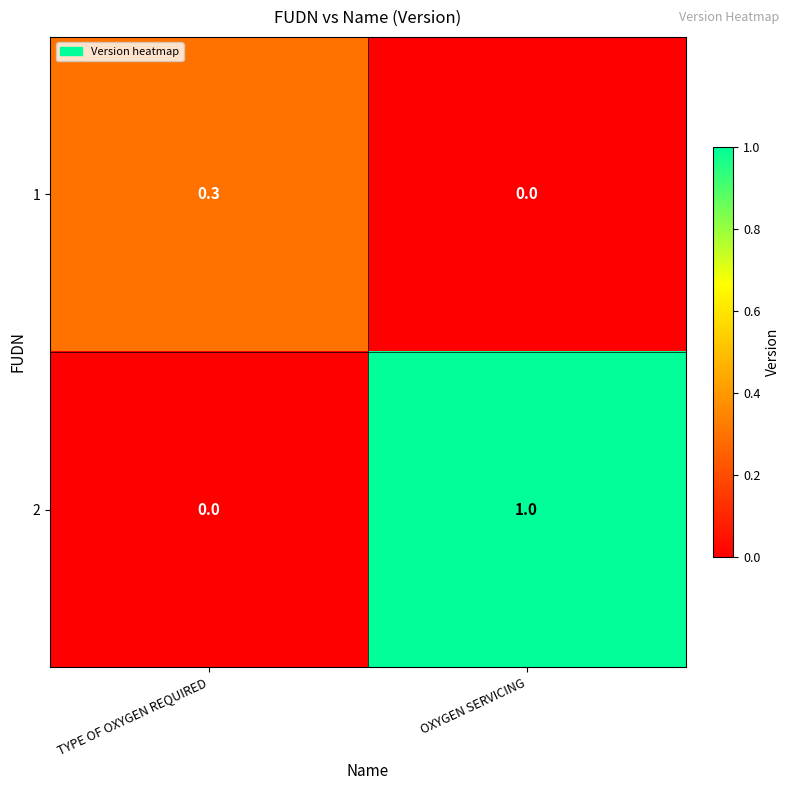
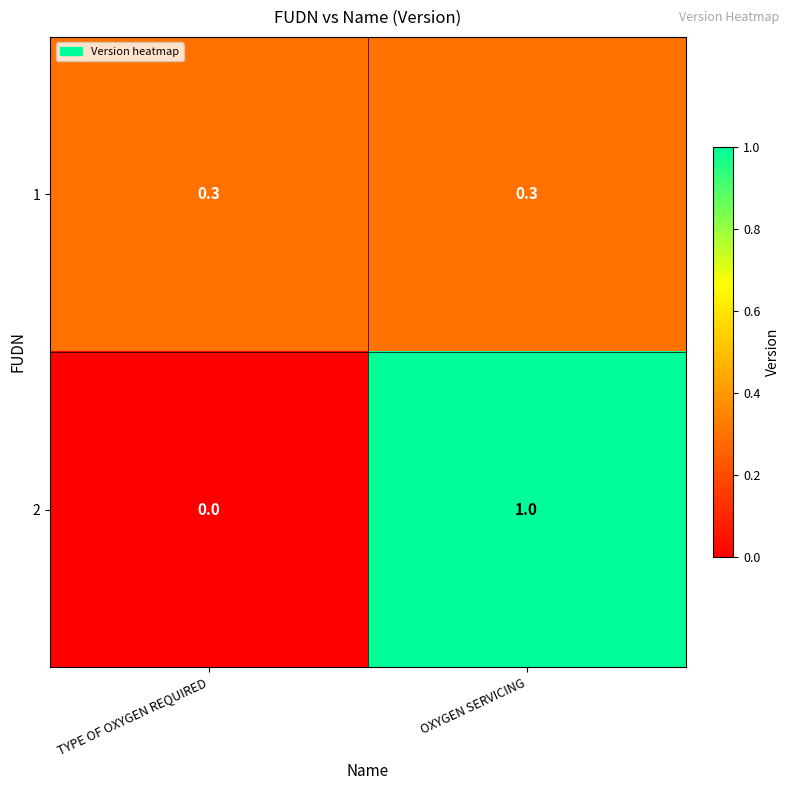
  {
    "1": {
      "TYPE OF OXYGEN REQUIRED": 0.3,
-     "OXYGEN SERVICING": 0.0
+     "OXYGEN SERVICING": 0.3
    },
    "2": {
      "TYPE OF OXYGEN REQUIRED": 0.0,
      "OXYGEN SERVICING": 1.0
    }
  }
